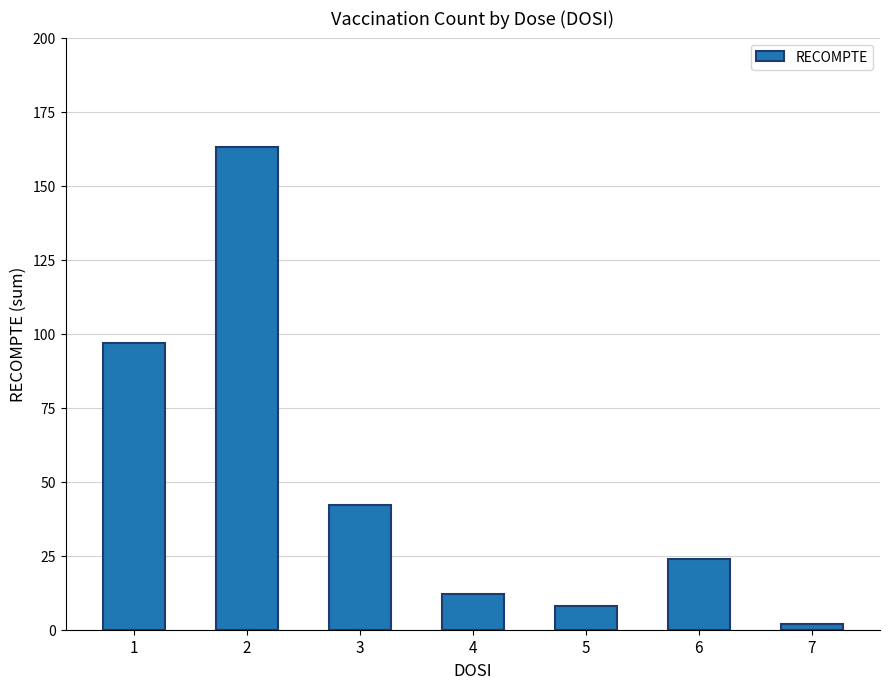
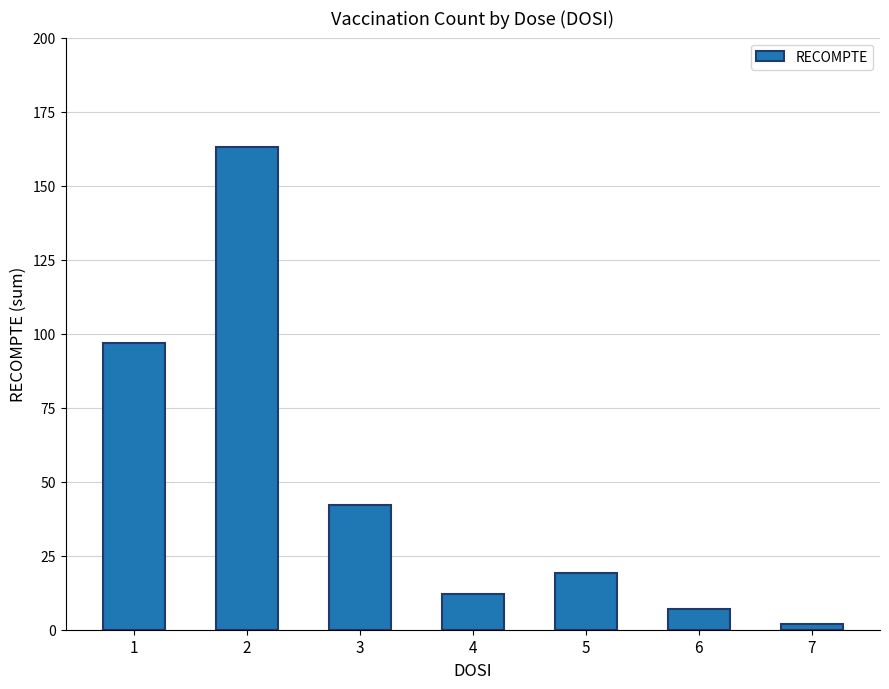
  {
    "1": 97,
    "2": 163,
    "3": 42,
    "4": 12,
-   "5": 8,
-   "6": 24,
+   "5": 19,
+   "6": 7,
    "7": 2
  }
